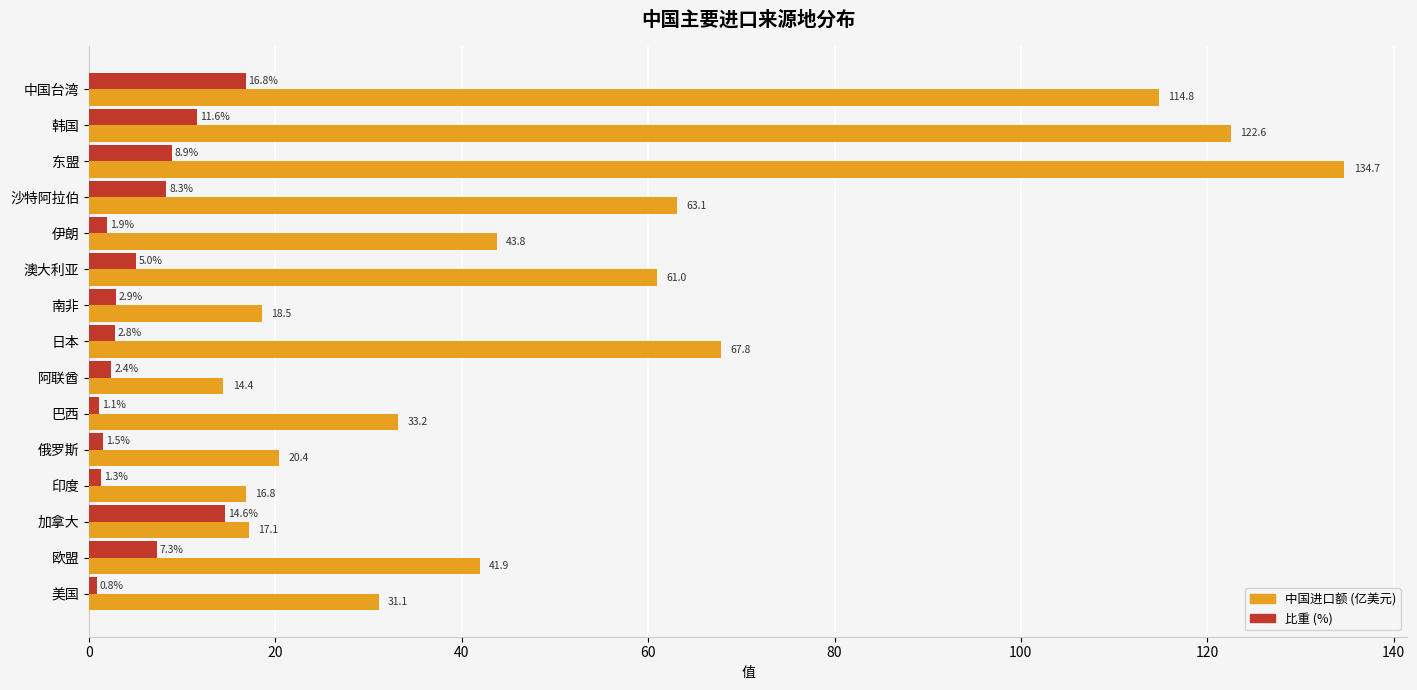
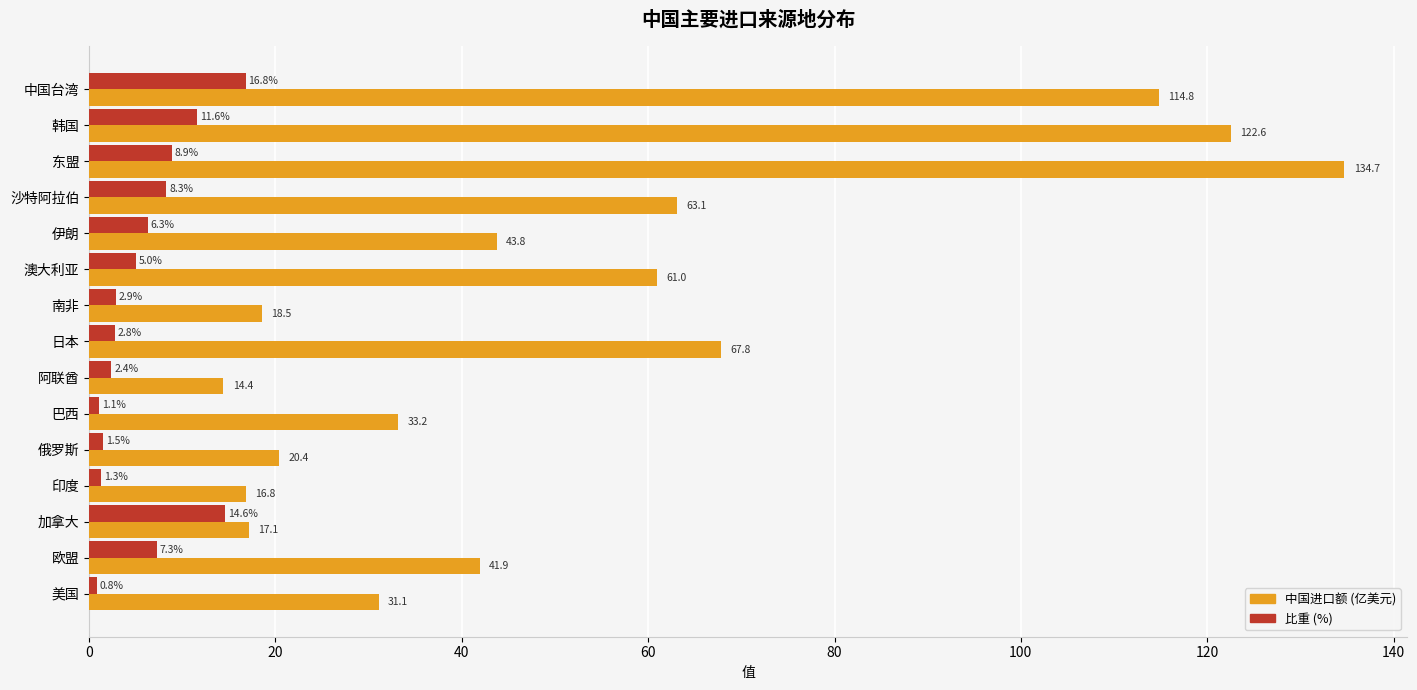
  {
    "中国进口额 (亿美元)": {
      "中国台湾": "114.8",
      "韩国": "122.6",
      "东盟": "134.7",
      "沙特阿拉伯": "63.1",
      "伊朗": "43.8",
      "澳大利亚": "61.0",
      "南非": "18.5",
      "日本": "67.8",
      "阿联酋": "14.4",
      "巴西": "33.2",
      "俄罗斯": "20.4",
      "印度": "16.8",
      "加拿大": "17.1",
      "欧盟": "41.9",
      "美国": "31.1"
    },
    "比重 (%)": {
      "中国台湾": "16.8%",
      "韩国": "11.6%",
      "东盟": "8.9%",
      "沙特阿拉伯": "8.3%",
-     "伊朗": "1.9%",
+     "伊朗": "6.3%",
      "澳大利亚": "5.0%",
      "南非": "2.9%",
      "日本": "2.8%",
      "阿联酋": "2.4%",
      "巴西": "1.1%",
      "俄罗斯": "1.5%",
      "印度": "1.3%",
      "加拿大": "14.6%",
      "欧盟": "7.3%",
      "美国": "0.8%"
    }
  }
